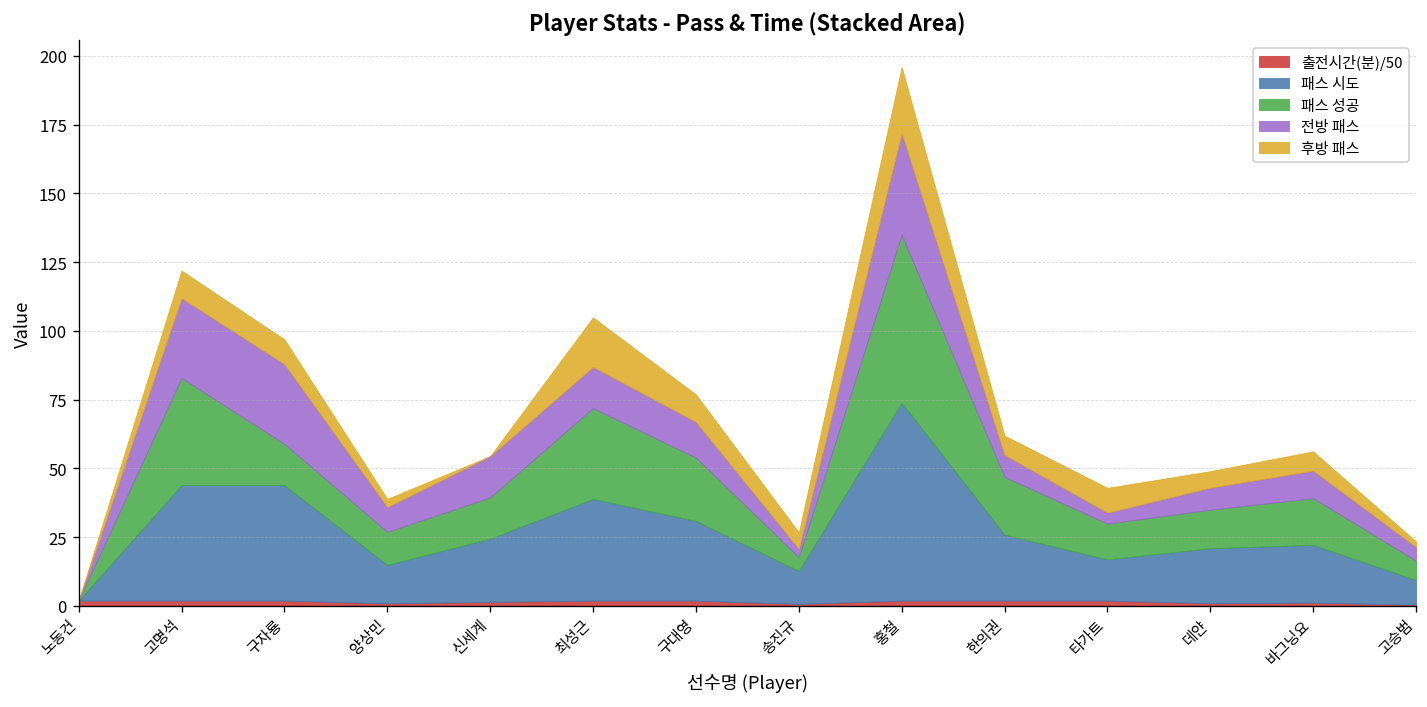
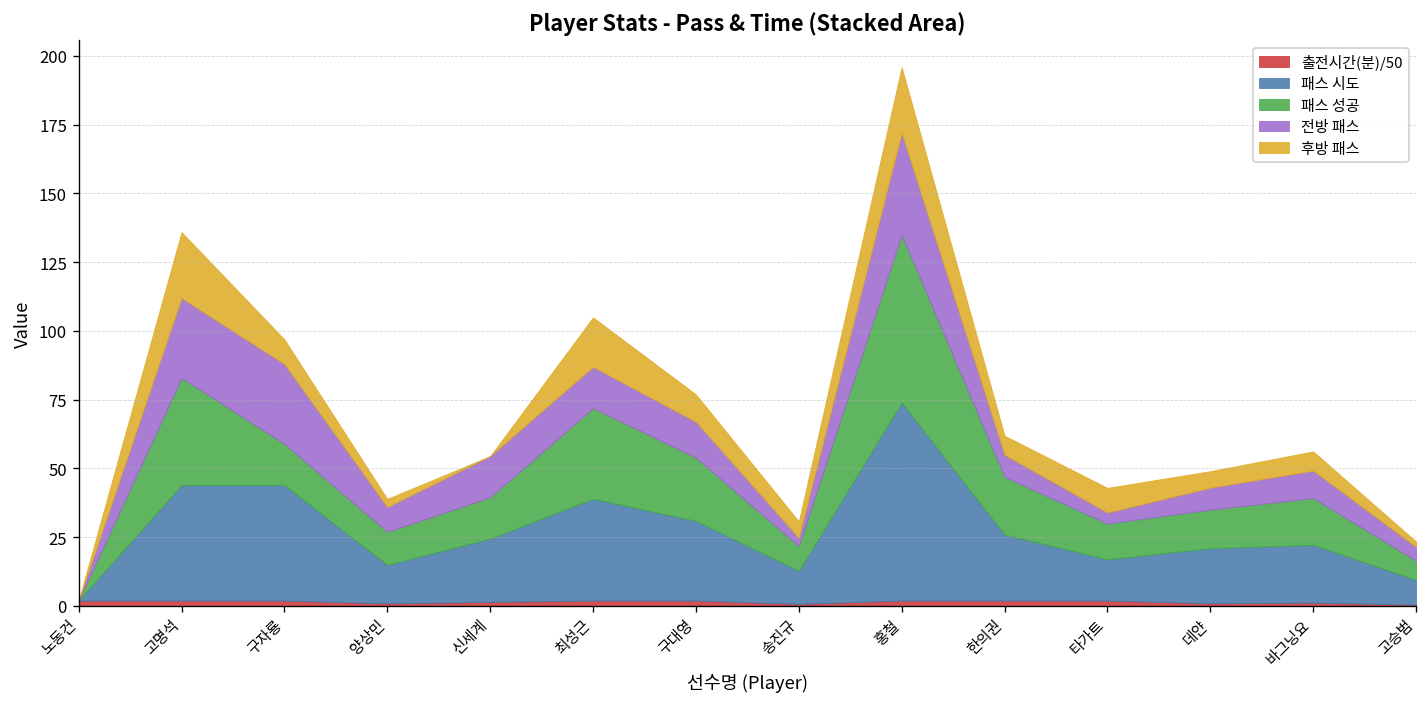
  {
    "출전시간(분)/50": {
      "고명석": 2,
      "구자룡": 2,
      "신세계": 1,
      "최성근": 2,
      "구대영": 2,
      "홍철": 2,
      "한의권": 2,
      "타가트": 2,
      "바그닝요": 1
    },
    "패스 시도": {
      "고명석": 42,
      "구자룡": 42,
      "양상민": 14,
      "신세계": 23,
      "최성근": 37,
      "구대영": 29,
      "송진규": 12,
      "홍철": 72,
      "한의권": 24,
      "타가트": 15,
      "데얀": 20,
      "바그닝요": 21,
      "고승범": 9
    },
    "패스 성공": {
      "고명석": 39,
      "구자룡": 15,
      "양상민": 12,
      "신세계": 15,
      "최성근": 33,
      "구대영": 23,
-     "송진규": 5,
+     "송진규": 9,
      "홍철": 61,
      "한의권": 21,
      "타가트": 13,
      "데얀": 14,
      "바그닝요": 17,
      "고승범": 7
    },
    "전방 패스": {
      "고명석": 29,
      "구자룡": 29,
      "양상민": 9,
      "최성근": 15,
      "구대영": 13,
      "송진규": 3,
      "홍철": 37,
      "한의권": 8,
      "타가트": 4,
      "데얀": 8,
      "바그닝요": 10,
      "고승범": 5
    },
    "후방 패스": {
-     "고명석": 10,
+     "고명석": 24,
      "구자룡": 9,
      "양상민": 3,
      "최성근": 18,
      "구대영": 10,
      "송진규": 6,
      "홍철": 24,
      "한의권": 7,
      "타가트": 9,
      "데얀": 6,
      "바그닝요": 7,
      "고승범": 2
    }
  }
